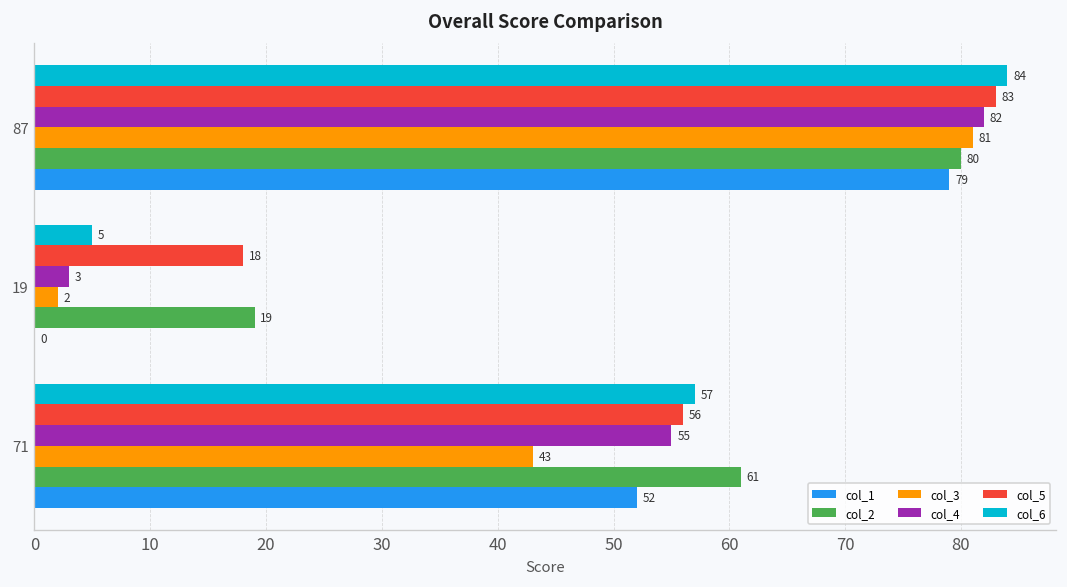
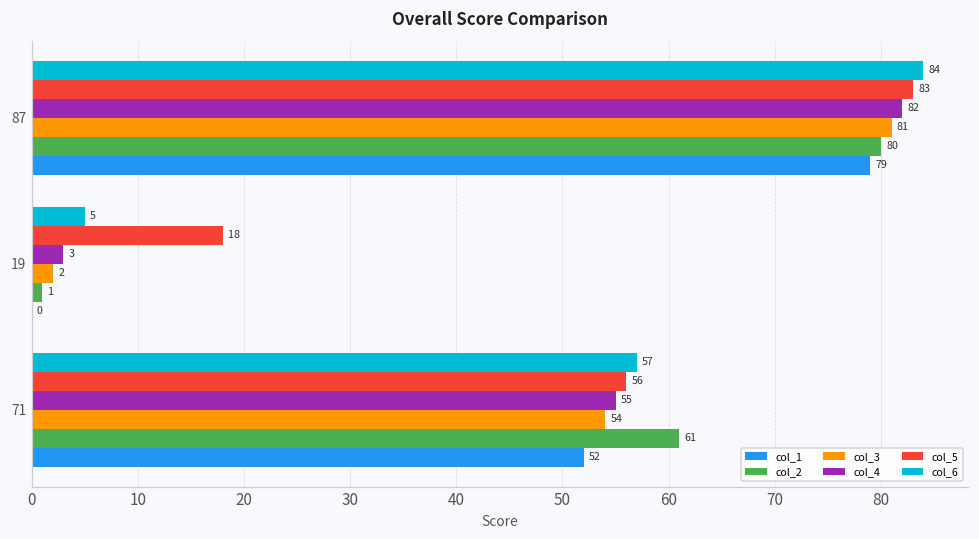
  {
    "col_2": {
      "87": 80,
-     "19": 19,
+     "19": 1,
      "71": 61
    },
    "col_3": {
      "87": 81,
      "19": 2,
-     "71": 43
+     "71": 54
    },
    "col_4": {
      "87": 82,
      "19": 3,
      "71": 55
    },
    "col_5": {
      "87": 83,
      "19": 18,
      "71": 56
    }
  }
